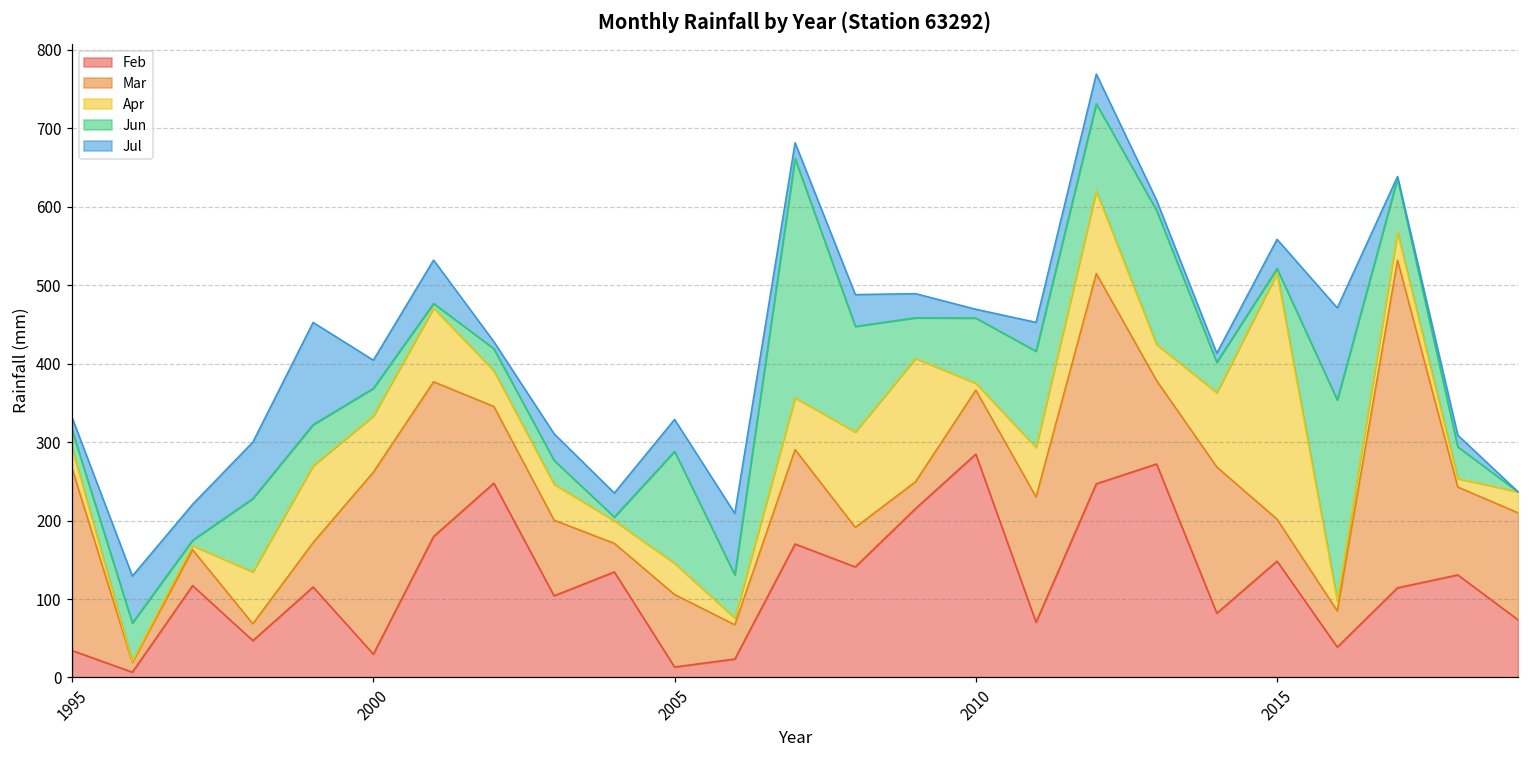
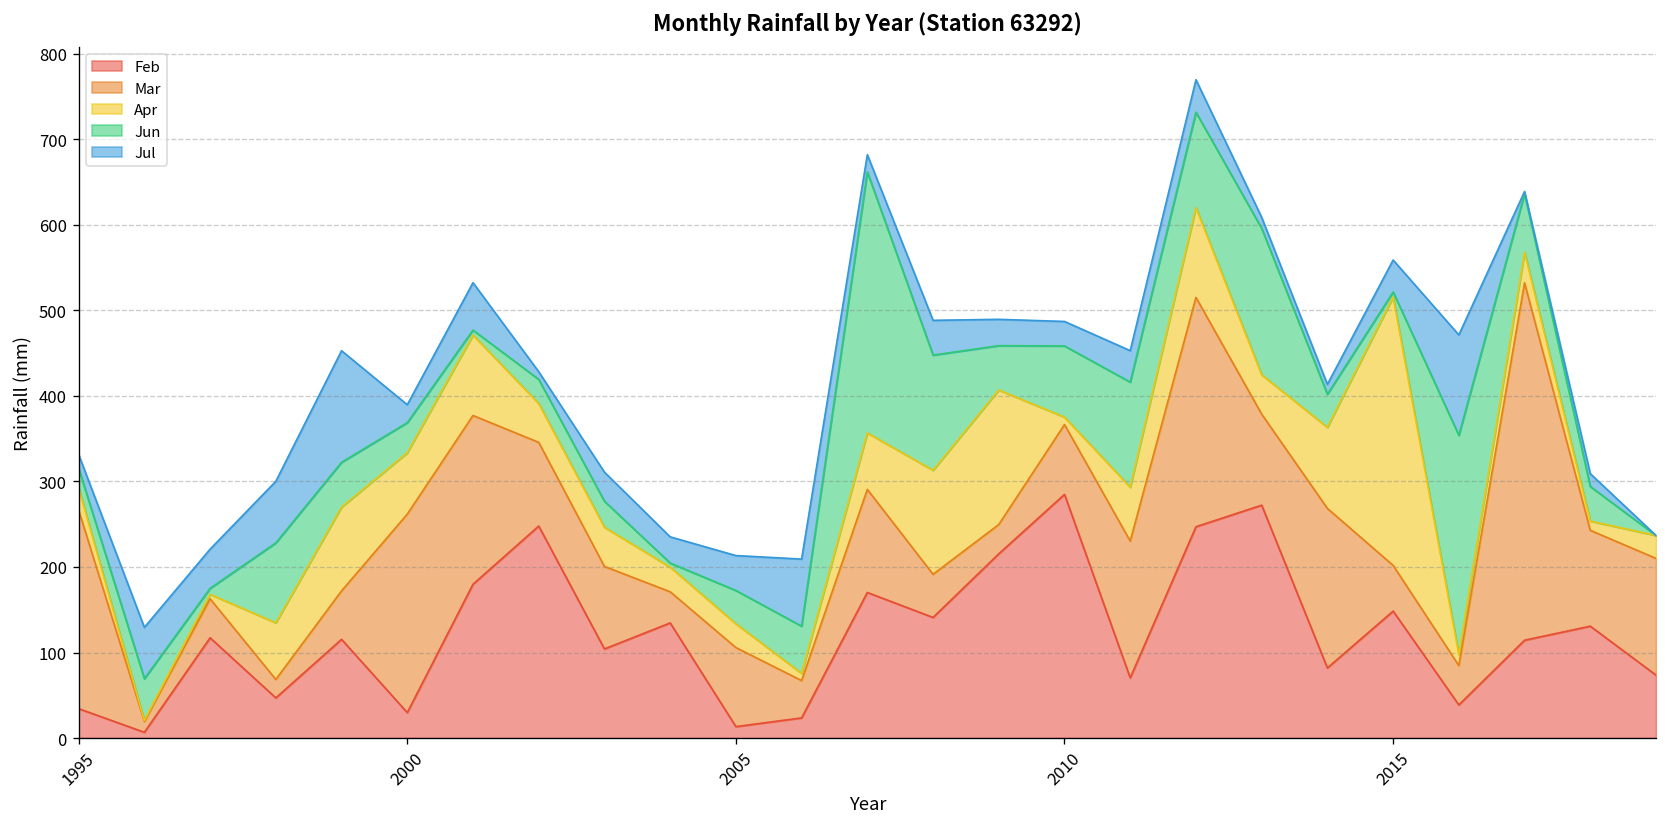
  {
    "Apr": {
      "1995": 30,
      "2000": 70,
-     "2005": 40,
+     "2005": 30,
      "2010": 10,
      "2015": 310
    },
    "Jun": {
      "1995": 20,
      "2000": 40,
-     "2005": 140,
+     "2005": 40,
      "2010": 80,
      "2015": 10
    },
    "Jul": {
      "1995": 20,
-     "2000": 40,
+     "2000": 20,
      "2005": 40,
-     "2010": 10,
+     "2010": 30,
      "2015": 40
    }
  }
